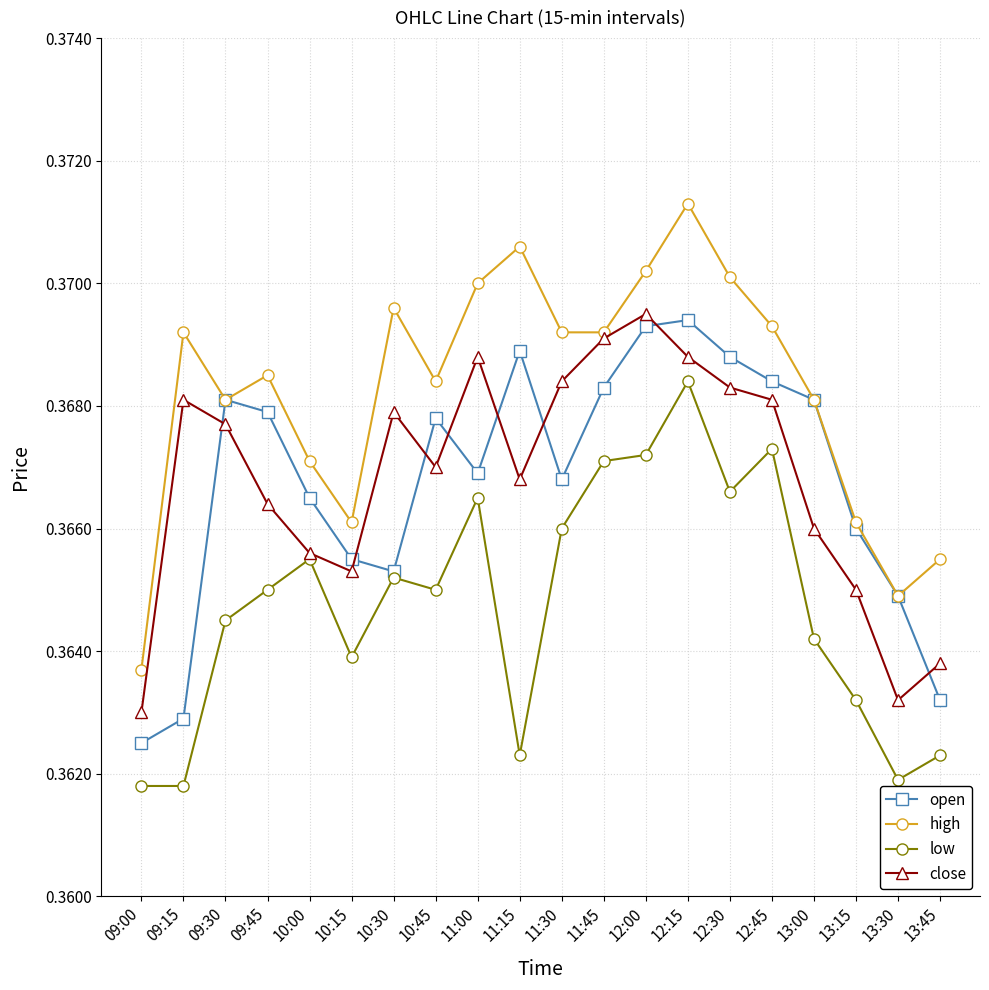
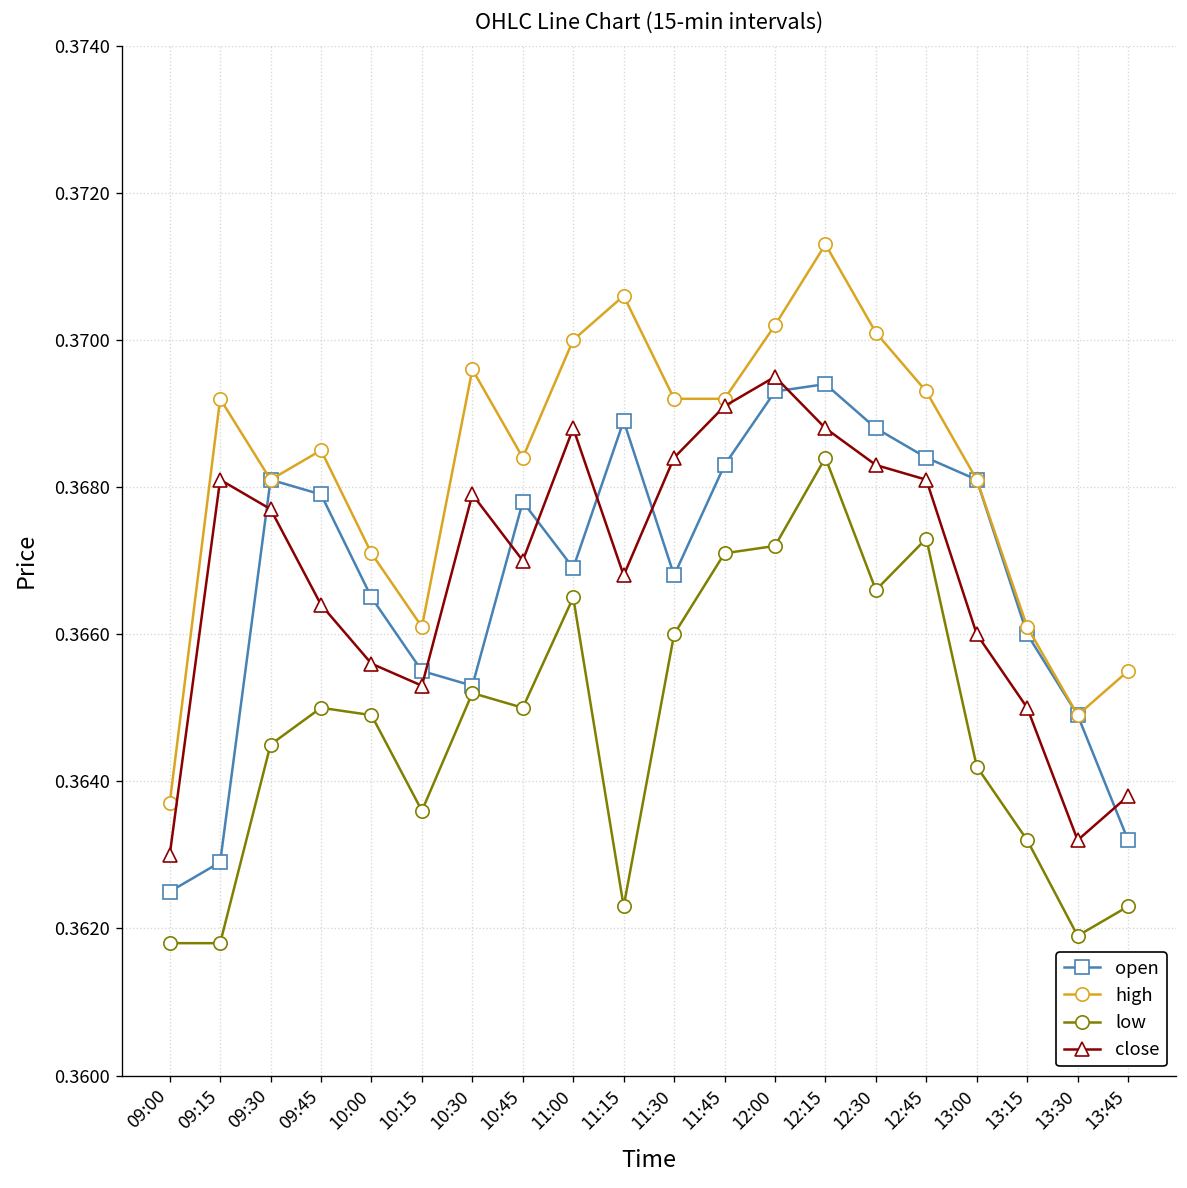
  {
    "open": {
      "09:00": 0.3625,
      "09:15": 0.3629,
      "09:45": 0.3679,
      "10:00": 0.3665,
      "10:15": 0.3655,
      "10:30": 0.3653,
      "10:45": 0.3678,
      "11:00": 0.3669,
      "11:15": 0.3689,
      "11:30": 0.3668,
      "11:45": 0.3683,
      "12:00": 0.3693,
      "12:15": 0.3694,
      "12:30": 0.3688,
      "12:45": 0.3684,
      "13:15": 0.3660,
      "13:45": 0.3632
    },
    "high": {
      "09:00": 0.3637,
      "09:15": 0.3692,
      "09:45": 0.3685,
      "10:00": 0.3671,
      "10:15": 0.3661,
      "10:30": 0.3696,
      "10:45": 0.3684,
      "11:00": 0.3700,
      "11:15": 0.3706,
      "11:30": 0.3692,
      "11:45": 0.3692,
      "12:00": 0.3702,
      "12:15": 0.3713,
      "12:30": 0.3701,
      "12:45": 0.3693,
      "13:15": 0.3661,
      "13:45": 0.3655
    },
    "low": {
      "09:00": 0.3618,
      "09:15": 0.3618,
      "09:30": 0.3645,
      "09:45": 0.3650,
-     "10:00": 0.3655,
-     "10:15": 0.3639,
+     "10:00": 0.3649,
+     "10:15": 0.3636,
      "10:30": 0.3652,
      "10:45": 0.3650,
      "11:00": 0.3665,
      "11:15": 0.3623,
      "11:30": 0.3660,
      "11:45": 0.3671,
      "12:00": 0.3672,
      "12:15": 0.3684,
      "12:30": 0.3666,
      "12:45": 0.3673,
      "13:00": 0.3642,
      "13:15": 0.3632,
      "13:30": 0.3619,
      "13:45": 0.3623
    },
    "close": {
      "09:00": 0.3630,
      "09:15": 0.3681,
      "09:30": 0.3677,
      "09:45": 0.3664,
      "10:00": 0.3656,
      "10:15": 0.3653,
      "10:30": 0.3679,
      "10:45": 0.3670,
      "11:00": 0.3688,
      "11:15": 0.3668,
      "11:30": 0.3684,
      "11:45": 0.3691,
      "12:00": 0.3695,
      "12:15": 0.3688,
      "12:30": 0.3683,
      "12:45": 0.3681,
      "13:00": 0.3660,
      "13:15": 0.3650,
      "13:30": 0.3632,
      "13:45": 0.3638
    }
  }
